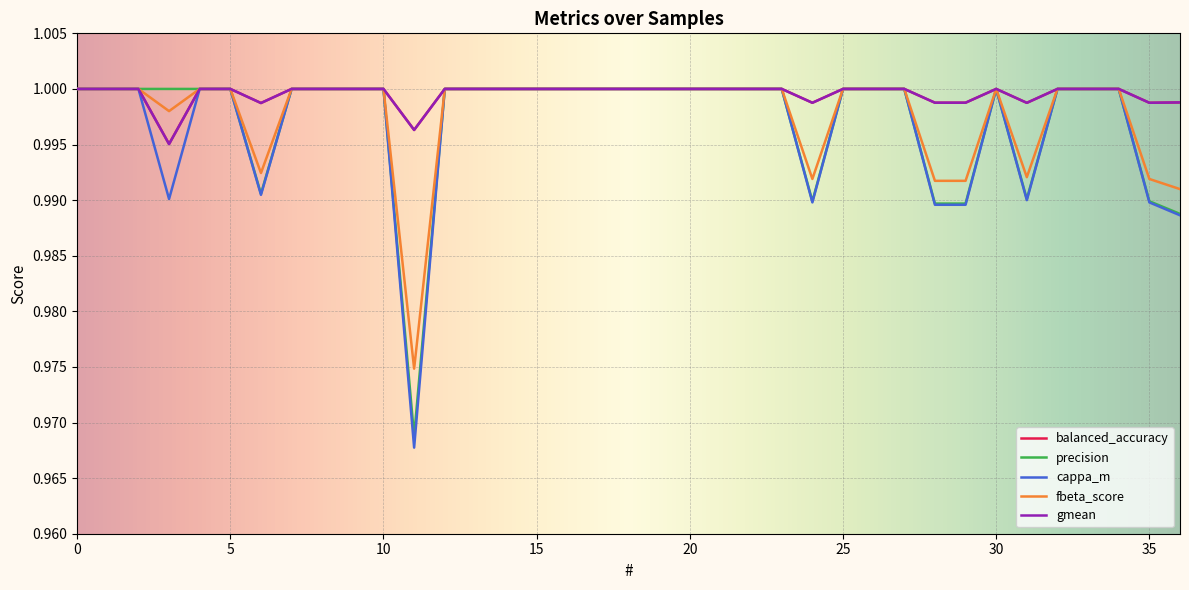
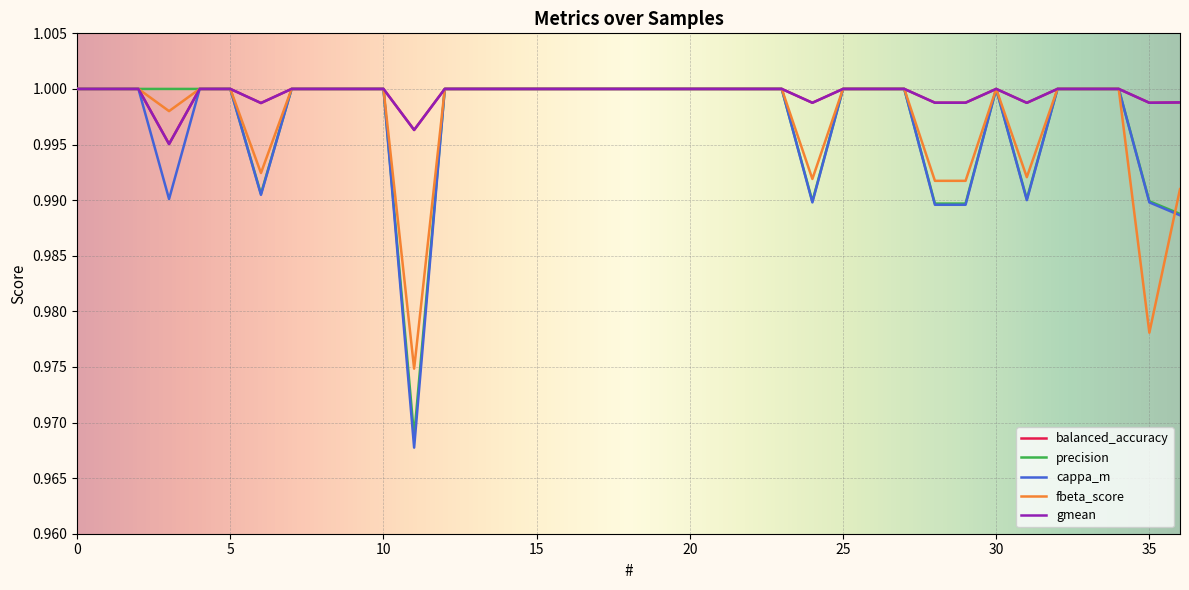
  {
    "gmean": {
      "35": 0.9988
    },
    "fbeta_score": {
-     "35": 0.9919
+     "35": 0.9781
    }
  }
